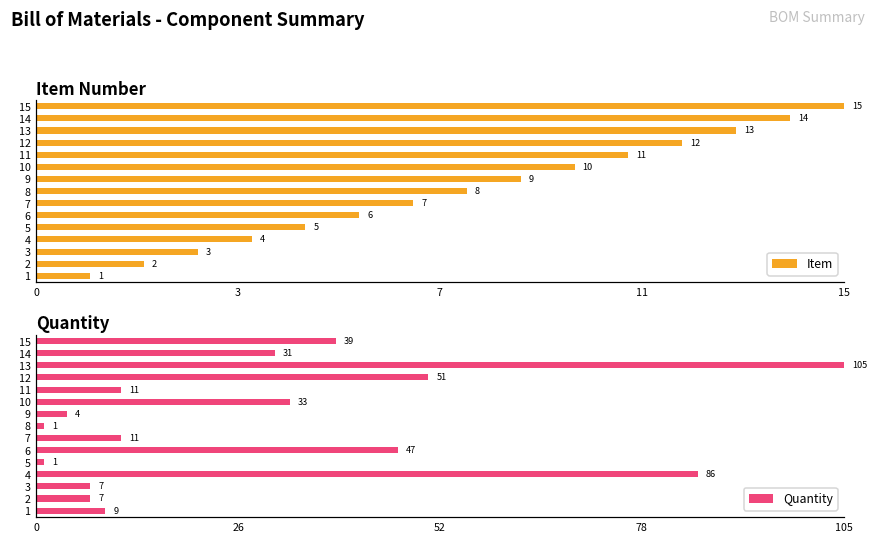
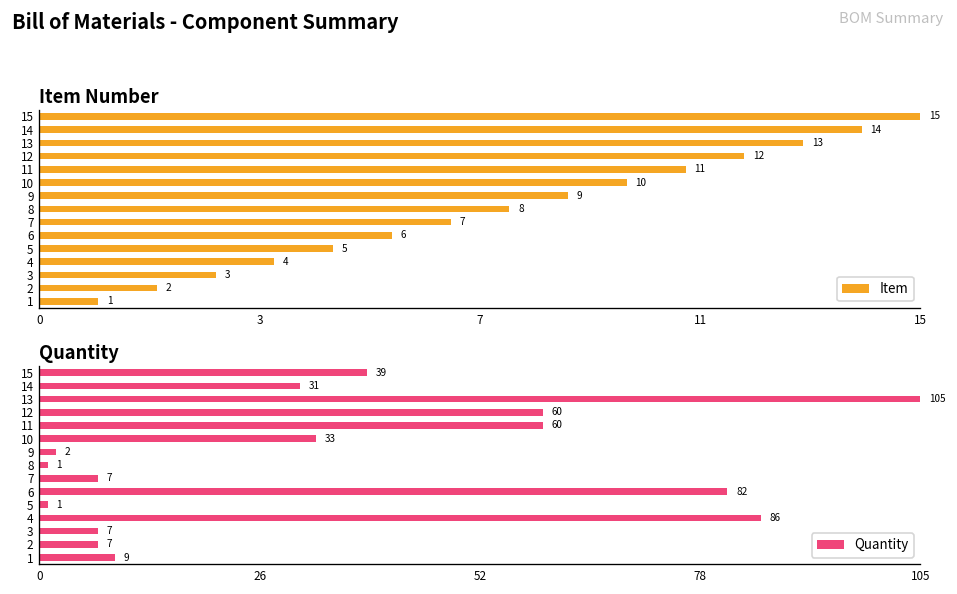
  {
    "Quantity": {
-     "12": 51,
-     "11": 11,
-     "9": 4,
-     "7": 11,
-     "6": 47
+     "12": 60,
+     "11": 60,
+     "9": 2,
+     "7": 7,
+     "6": 82
    }
  }
